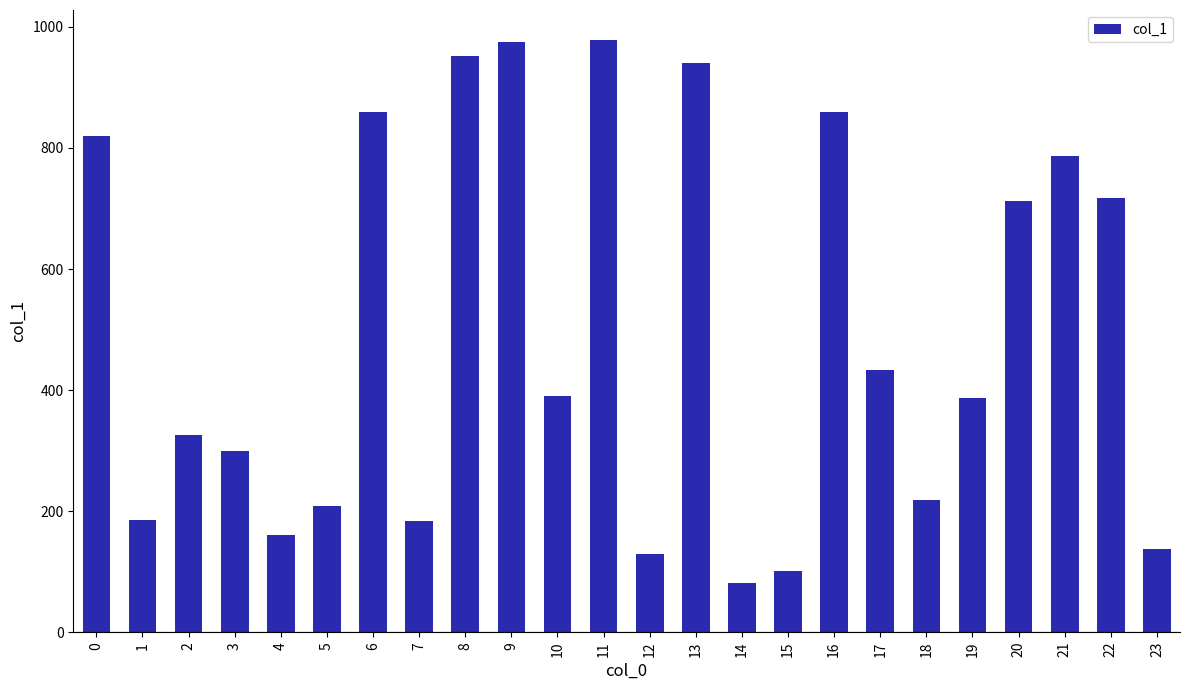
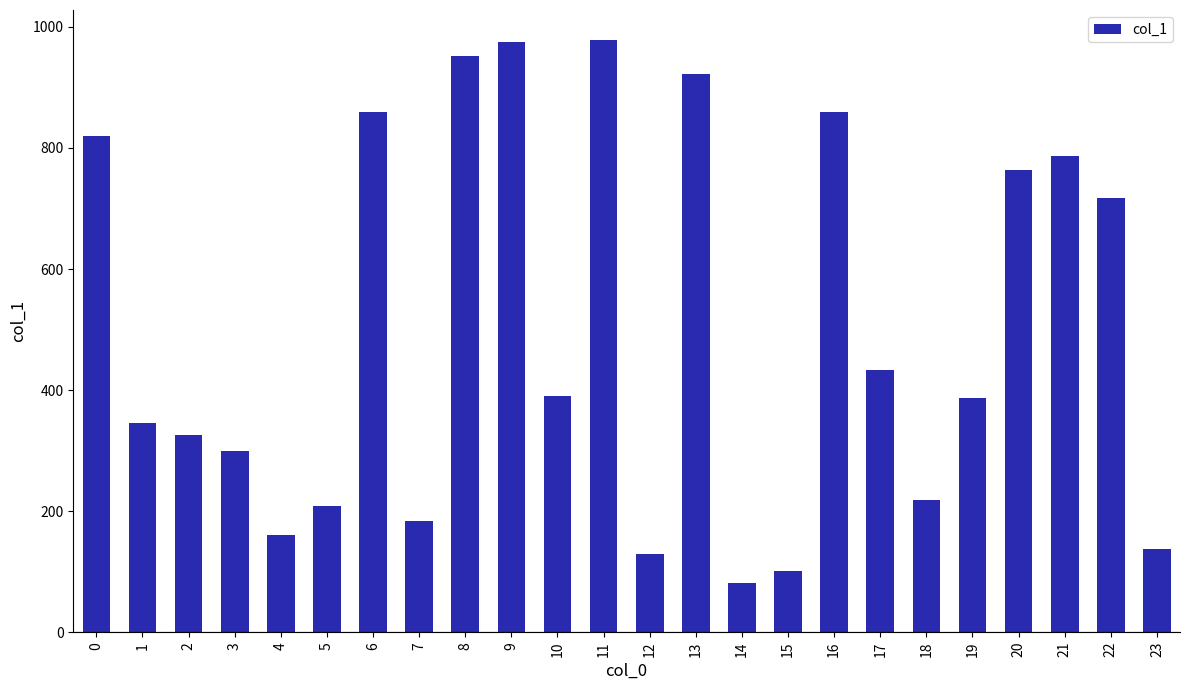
  {
    "0": 820,
-   "1": 190,
+   "1": 350,
    "2": 330,
    "3": 300,
    "4": 160,
    "5": 210,
    "6": 860,
    "7": 180,
    "8": 950,
    "9": 980,
    "10": 390,
    "11": 980,
    "12": 130,
-   "13": 940,
+   "13": 920,
    "14": 80,
    "15": 100,
    "16": 860,
    "17": 430,
    "18": 220,
    "19": 390,
-   "20": 710,
+   "20": 760,
    "21": 790,
    "22": 720,
    "23": 140
  }
